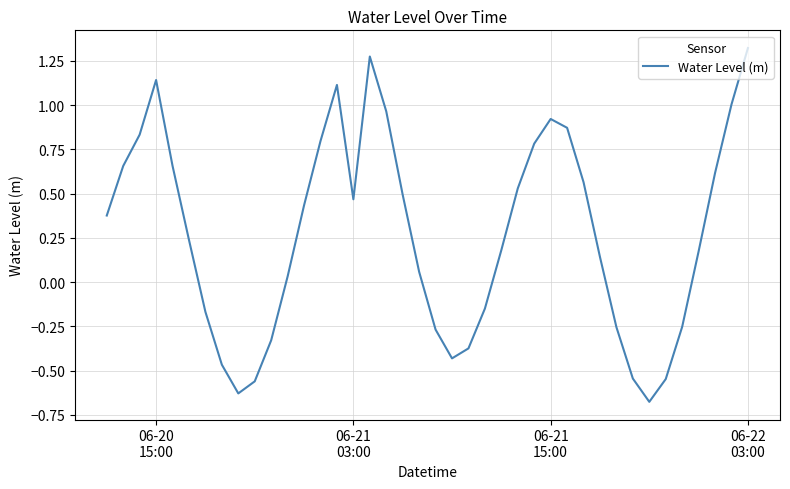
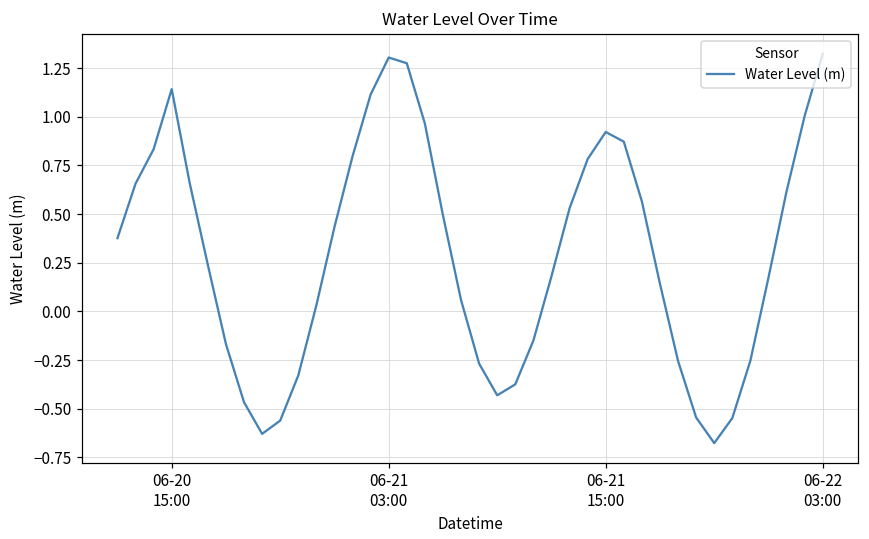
  {
    "06-20 15:00": 1.14,
-   "06-21 03:00": 0.47,
+   "06-21 03:00": 1.30,
    "06-21 15:00": 0.92
  }
